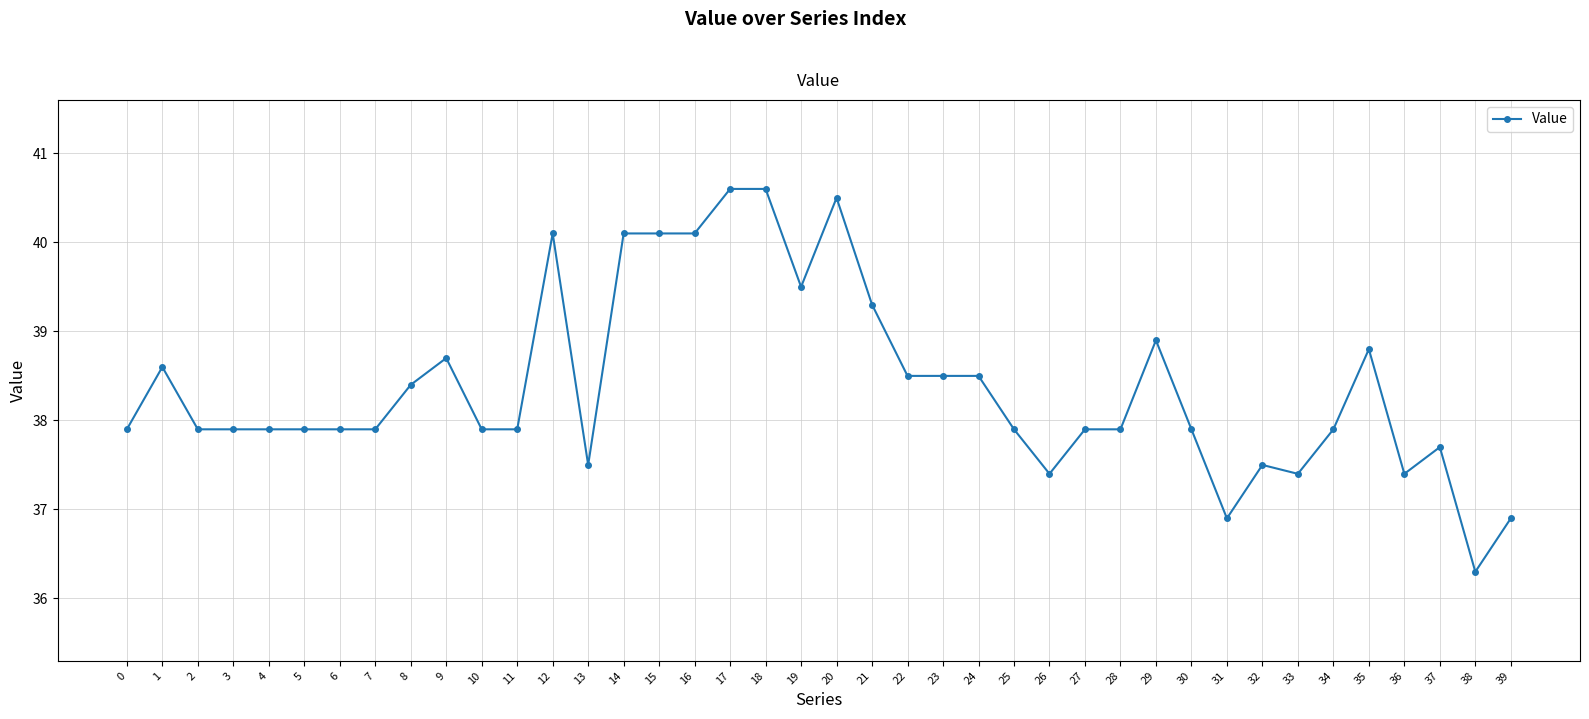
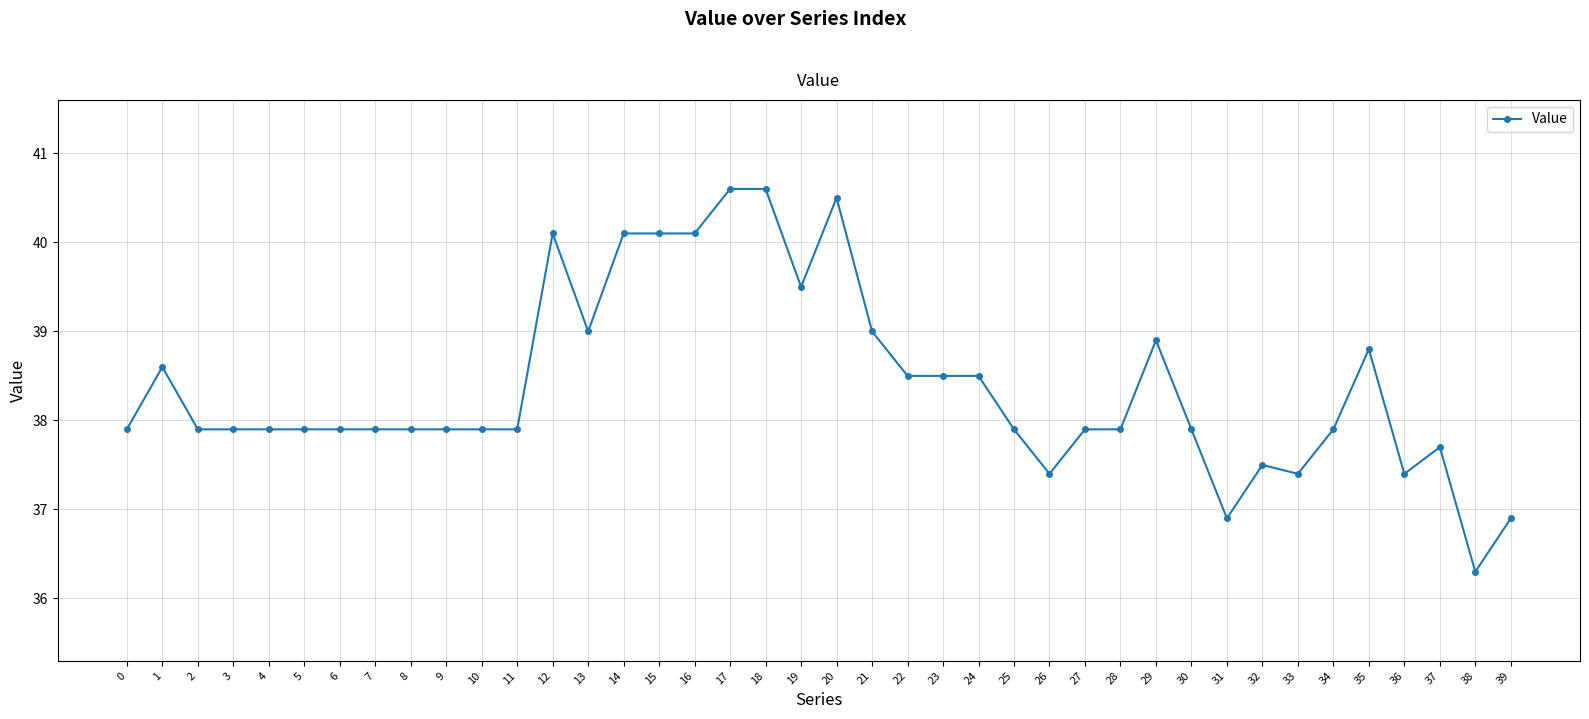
  {
    "0": 37.9,
    "1": 38.6,
    "2": 37.9,
    "3": 37.9,
    "4": 37.9,
    "5": 37.9,
    "6": 37.9,
    "7": 37.9,
-   "8": 38.4,
-   "9": 38.7,
+   "8": 37.9,
+   "9": 37.9,
    "10": 37.9,
    "11": 37.9,
    "12": 40.1,
-   "13": 37.5,
+   "13": 39.0,
    "14": 40.1,
    "15": 40.1,
    "16": 40.1,
    "17": 40.6,
    "18": 40.6,
    "19": 39.5,
    "20": 40.5,
-   "21": 39.3,
+   "21": 39.0,
    "22": 38.5,
    "23": 38.5,
    "24": 38.5,
    "25": 37.9,
    "26": 37.4,
    "27": 37.9,
    "28": 37.9,
    "29": 38.9,
    "30": 37.9,
    "31": 36.9,
    "32": 37.5,
    "33": 37.4,
    "34": 37.9,
    "35": 38.8,
    "36": 37.4,
    "37": 37.7,
    "38": 36.3,
    "39": 36.9
  }
